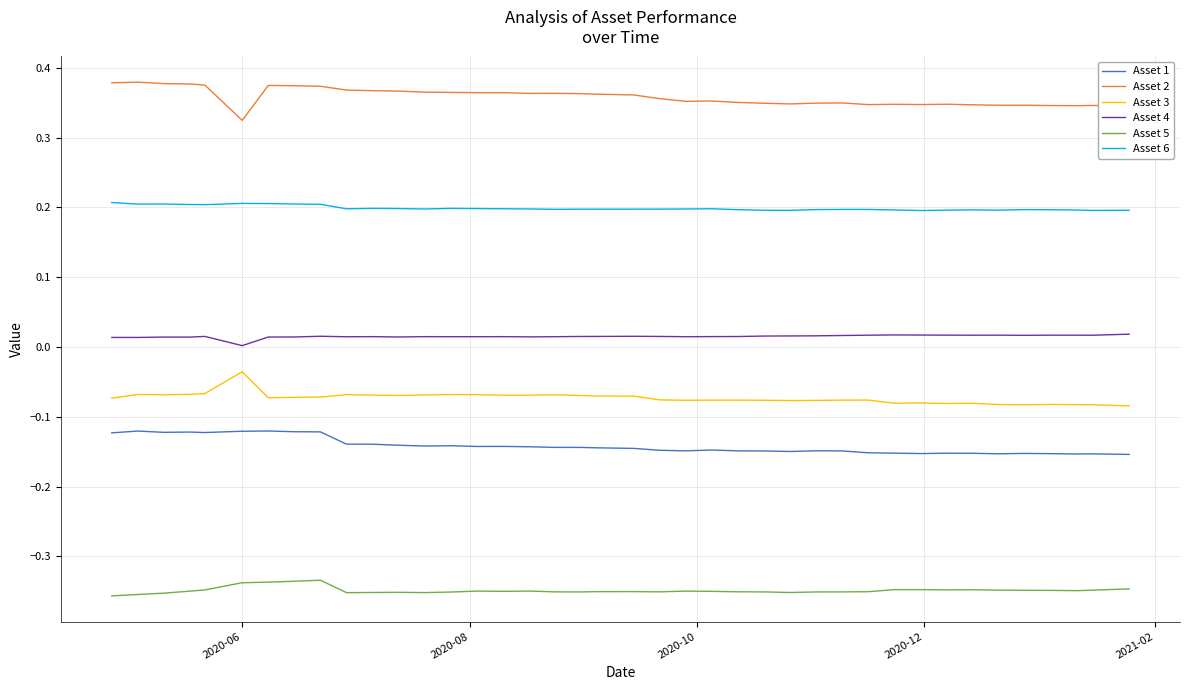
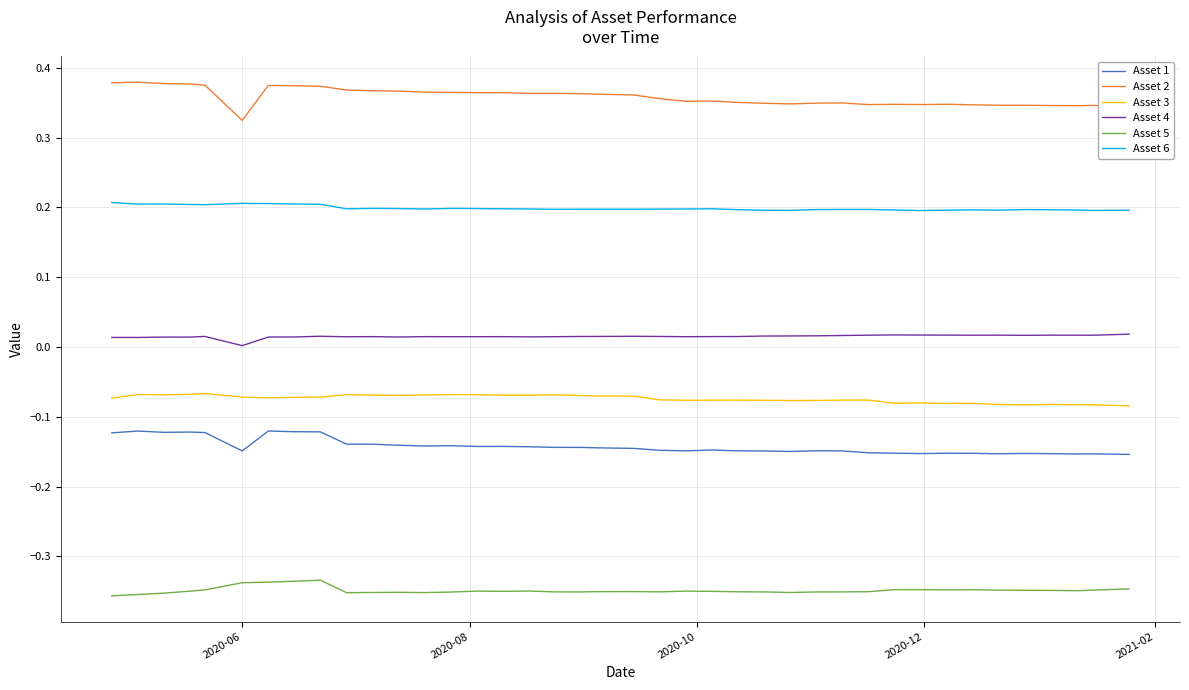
  {
    "Asset 1": {
-     "2020-06": -0.12
+     "2020-06": -0.15
    },
    "Asset 2": {
      "2020-06": 0.32
    },
    "Asset 3": {
-     "2020-06": -0.04
+     "2020-06": -0.07
    },
    "Asset 4": {
      "2020-06": 0.00
    },
    "Asset 5": {
      "2020-06": -0.34
    },
    "Asset 6": {
      "2020-06": 0.21
    }
  }
